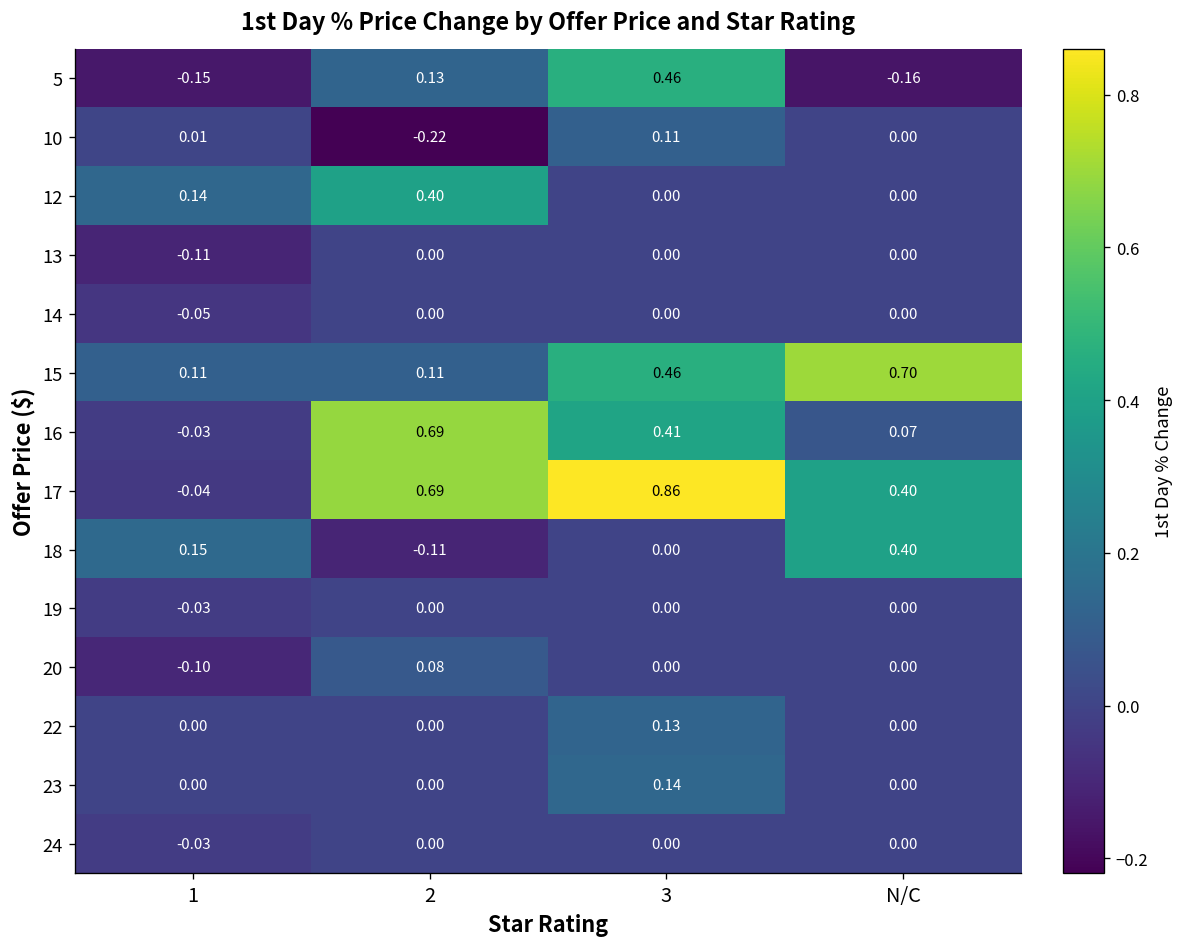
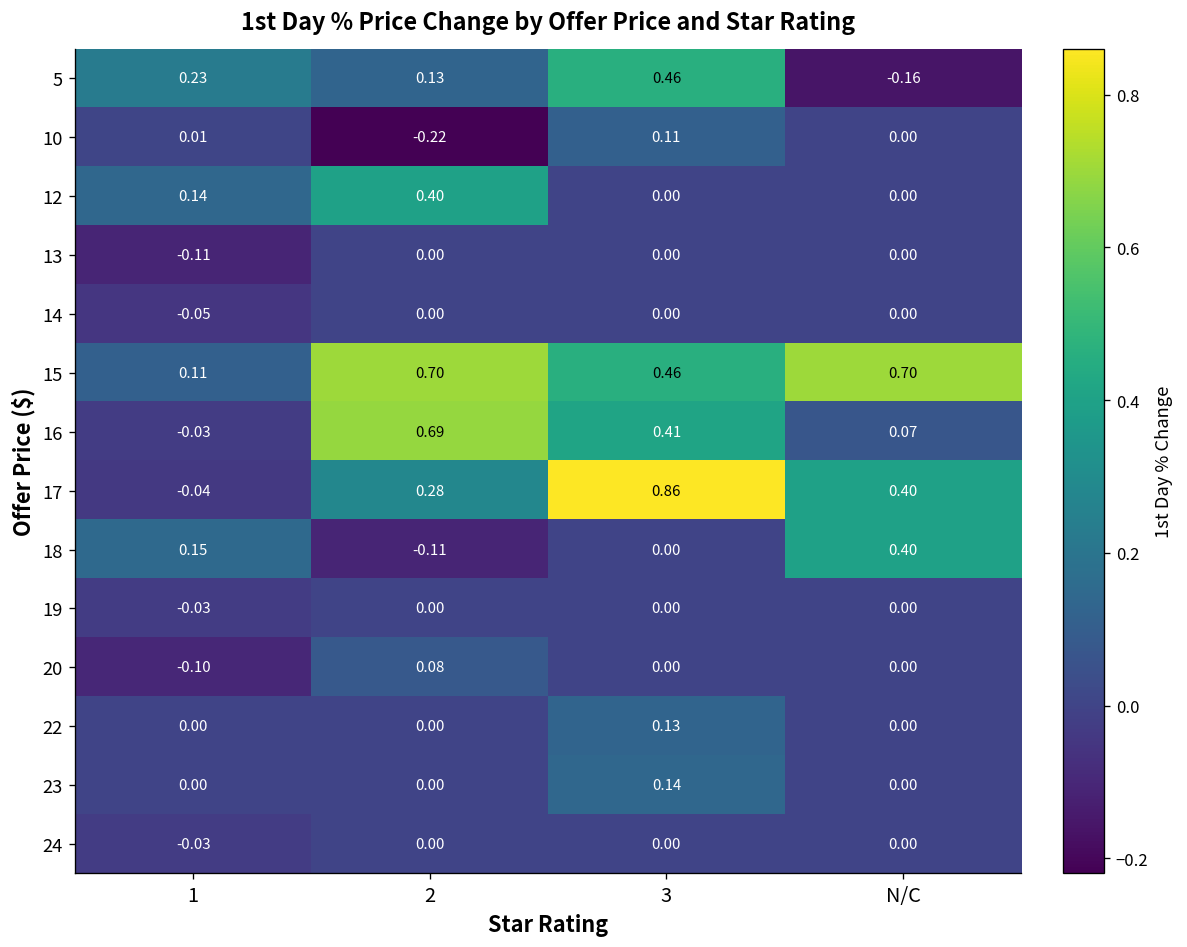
  {
    "5": {
-     "1": -0.15,
+     "1": 0.23,
      "2": 0.13,
      "3": 0.46,
      "N/C": -0.16
    },
    "10": {
      "1": 0.01,
      "2": -0.22,
      "3": 0.11,
      "N/C": 0.00
    },
    "12": {
      "1": 0.14,
      "2": 0.40,
      "3": 0.00,
      "N/C": 0.00
    },
    "13": {
      "1": -0.11,
      "2": 0.00,
      "3": 0.00,
      "N/C": 0.00
    },
    "14": {
      "1": -0.05,
      "2": 0.00,
      "3": 0.00,
      "N/C": 0.00
    },
    "15": {
      "1": 0.11,
-     "2": 0.11,
+     "2": 0.70,
      "3": 0.46,
      "N/C": 0.70
    },
    "16": {
      "1": -0.03,
      "2": 0.69,
      "3": 0.41,
      "N/C": 0.07
    },
    "17": {
      "1": -0.04,
-     "2": 0.69,
+     "2": 0.28,
      "3": 0.86,
      "N/C": 0.40
    },
    "18": {
      "1": 0.15,
      "2": -0.11,
      "3": 0.00,
      "N/C": 0.40
    },
    "19": {
      "1": -0.03,
      "2": 0.00,
      "3": 0.00,
      "N/C": 0.00
    },
    "20": {
      "1": -0.10,
      "2": 0.08,
      "3": 0.00,
      "N/C": 0.00
    },
    "22": {
      "1": 0.00,
      "2": 0.00,
      "3": 0.13,
      "N/C": 0.00
    },
    "23": {
      "1": 0.00,
      "2": 0.00,
      "3": 0.14,
      "N/C": 0.00
    },
    "24": {
      "1": -0.03,
      "2": 0.00,
      "3": 0.00,
      "N/C": 0.00
    }
  }
